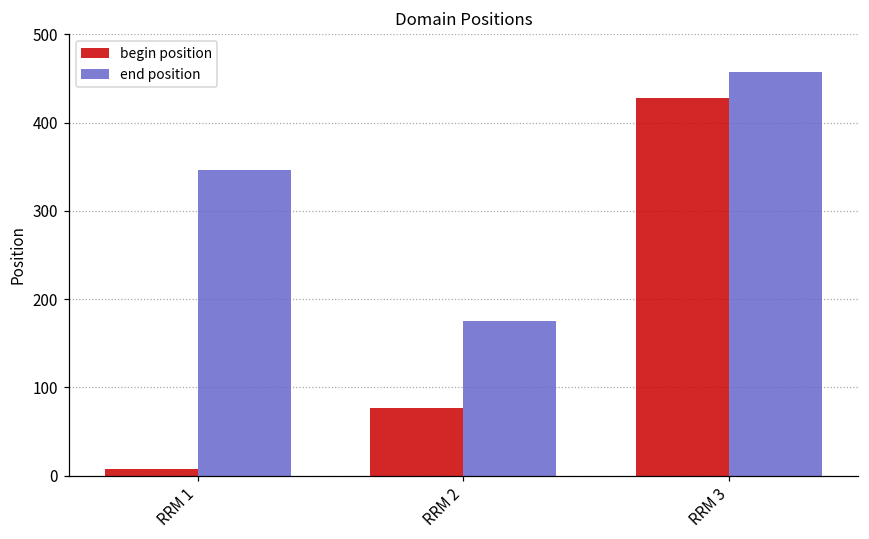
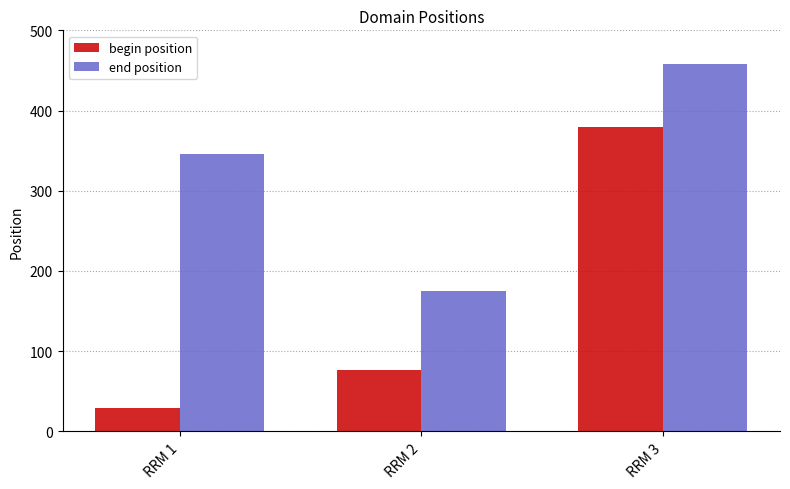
  {
    "begin position": {
-     "RRM 1": 10,
+     "RRM 1": 30,
      "RRM 2": 80,
-     "RRM 3": 430
+     "RRM 3": 380
    },
    "end position": {
      "RRM 1": 350,
      "RRM 2": 180,
      "RRM 3": 460
    }
  }
